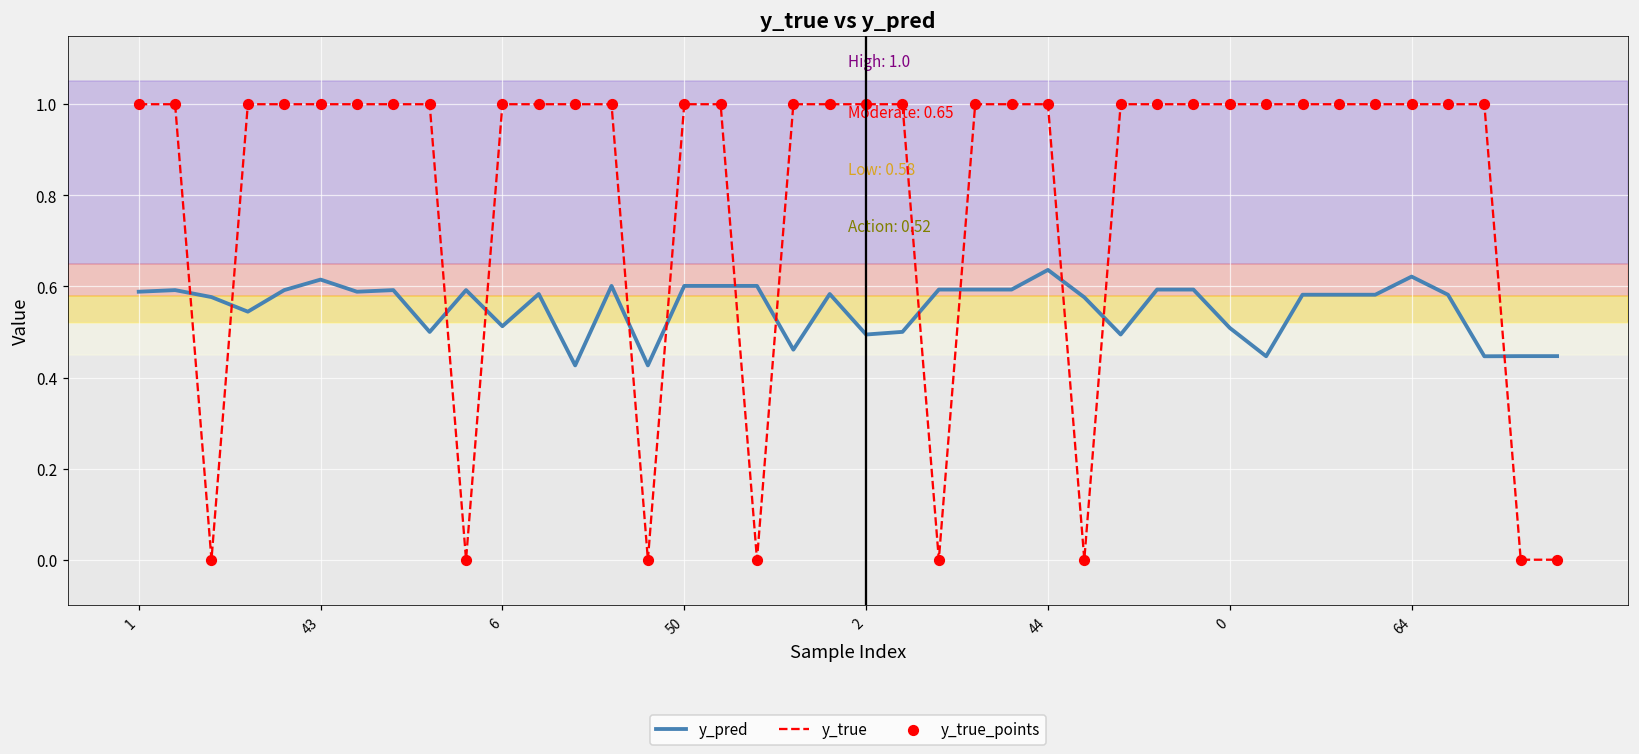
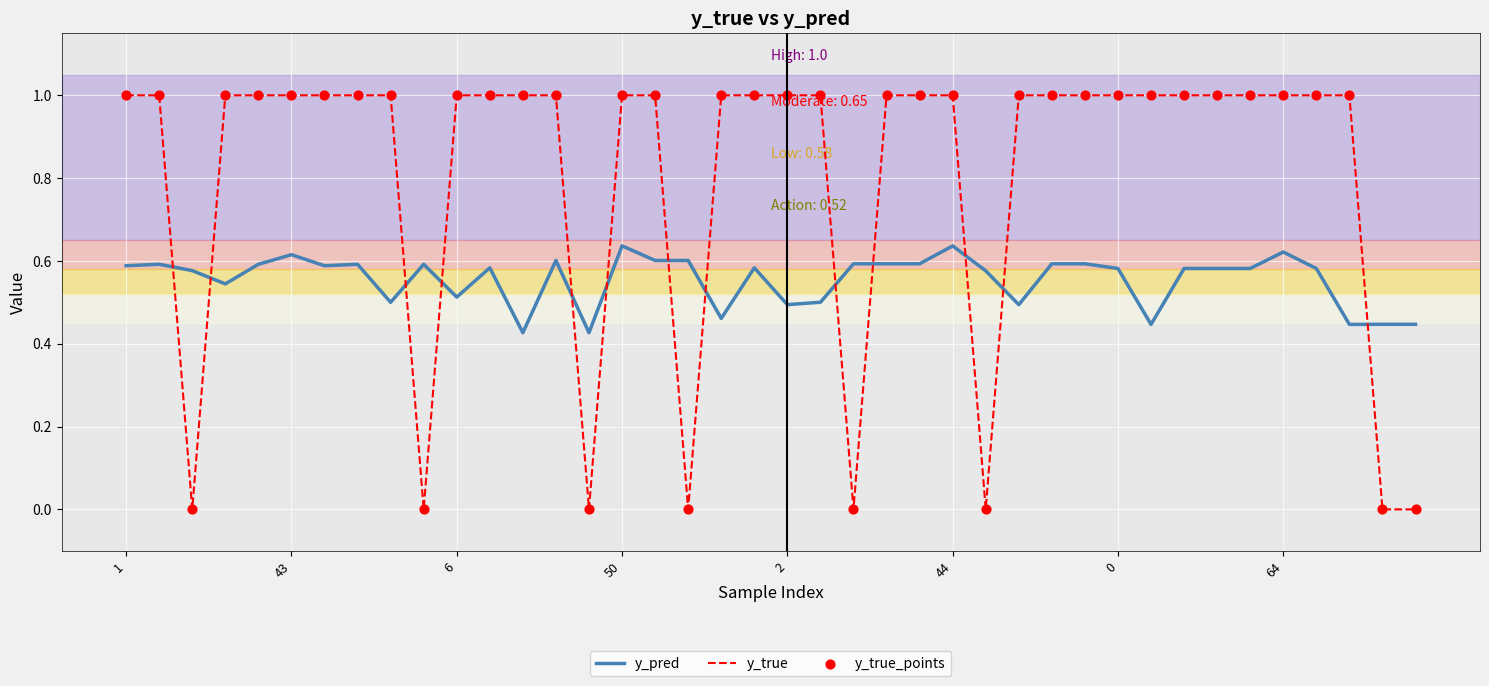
  {
    "y_pred": {
      "43": 0.62,
-     "50": 0.60,
+     "50": 0.64,
      "44": 0.64,
-     "0": 0.51,
+     "0": 0.58,
      "64": 0.62
    },
    "y_true_points": {
      "43": 1.00,
      "50": 1.00,
      "44": 1.00,
      "0": 1.00,
      "64": 1.00
    }
  }
